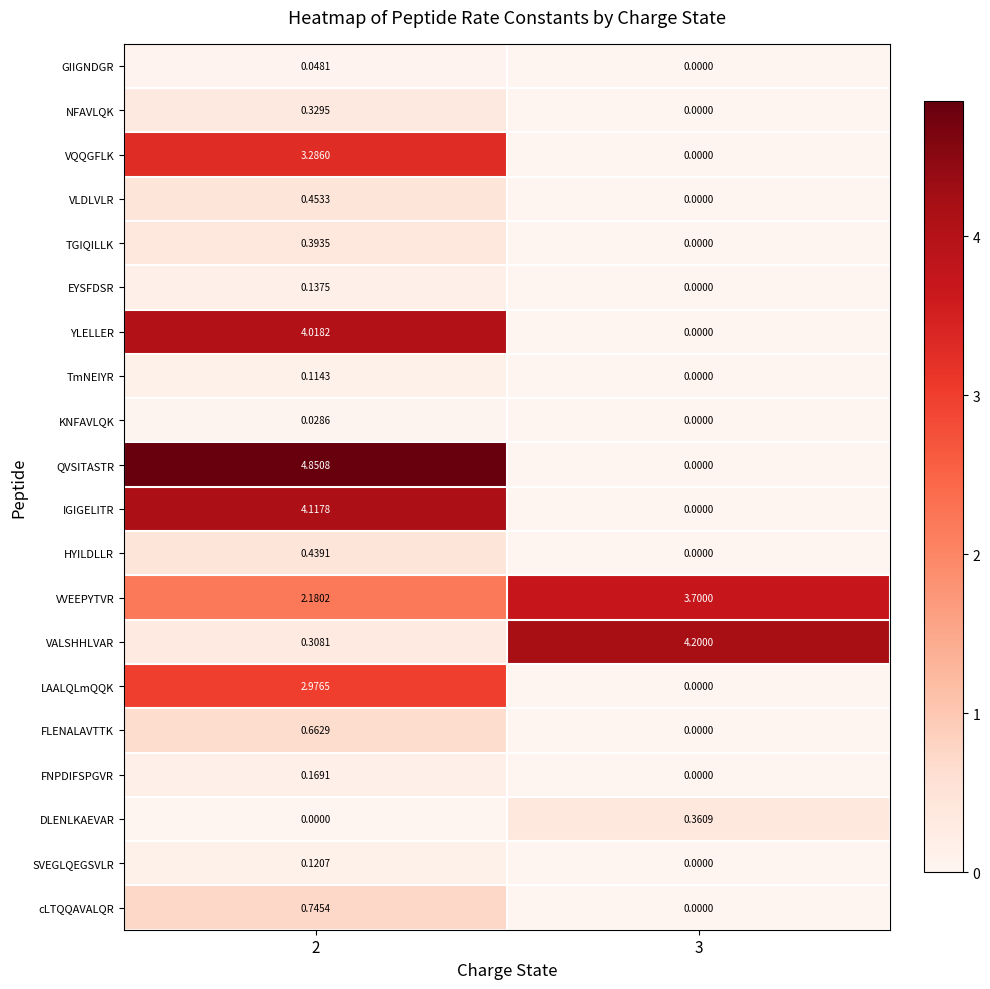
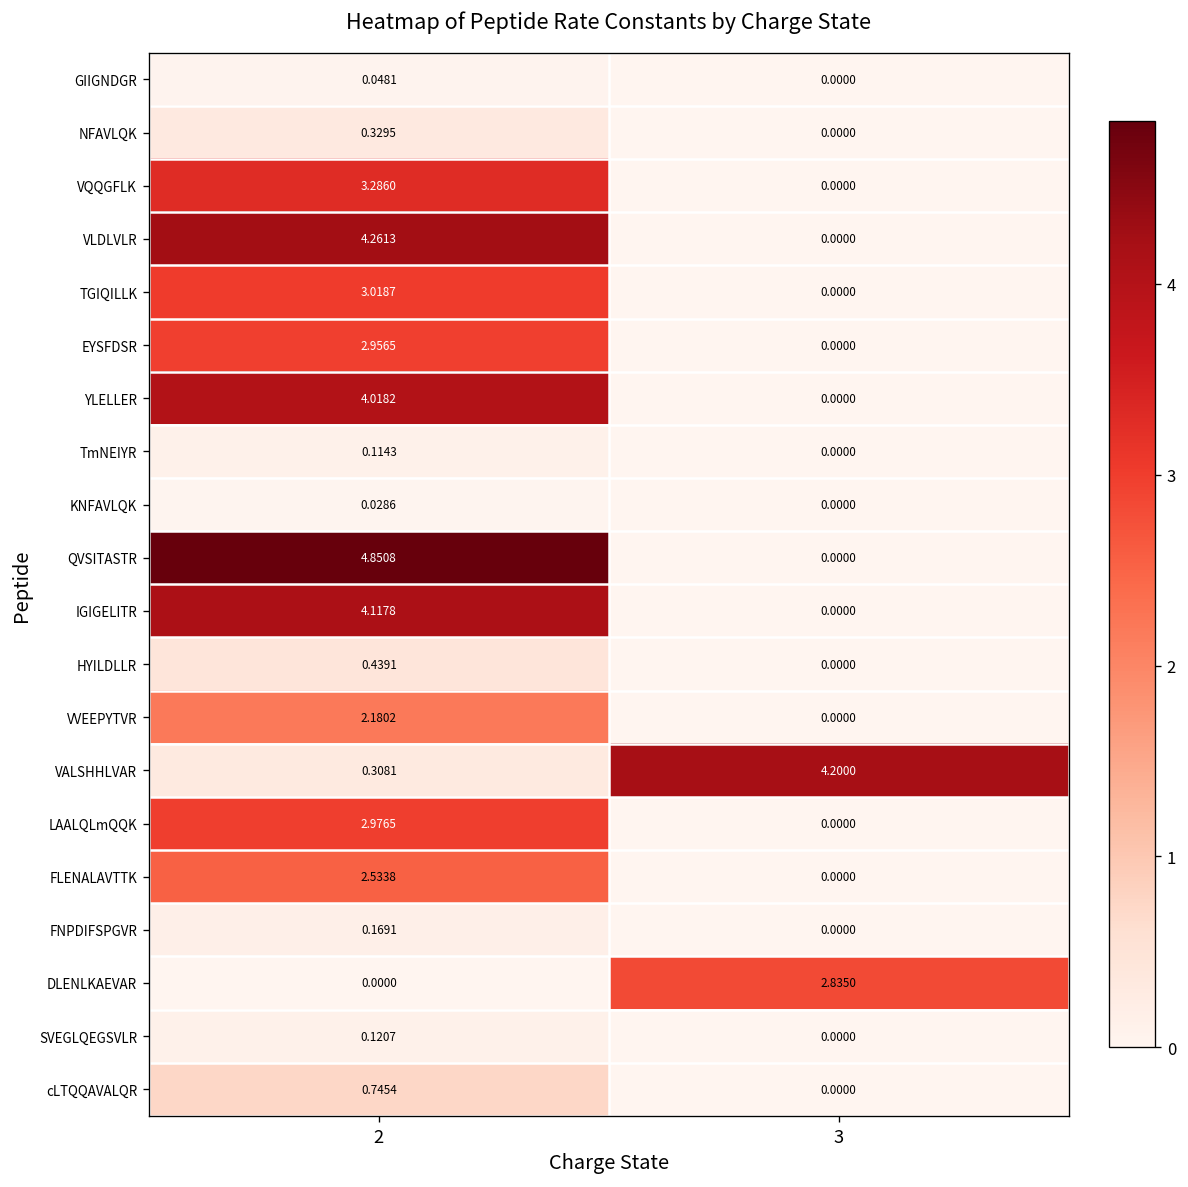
  {
    "GIIGNDGR": {
      "2": 0.0481,
      "3": 0.0000
    },
    "NFAVLQK": {
      "2": 0.3295,
      "3": 0.0000
    },
    "VQQGFLK": {
      "2": 3.2860,
      "3": 0.0000
    },
    "VLDLVLR": {
-     "2": 0.4533,
+     "2": 4.2613,
      "3": 0.0000
    },
    "TGIQILLK": {
-     "2": 0.3935,
+     "2": 3.0187,
      "3": 0.0000
    },
    "EYSFDSR": {
-     "2": 0.1375,
+     "2": 2.9565,
      "3": 0.0000
    },
    "YLELLER": {
      "2": 4.0182,
      "3": 0.0000
    },
    "TmNEIYR": {
      "2": 0.1143,
      "3": 0.0000
    },
    "KNFAVLQK": {
      "2": 0.0286,
      "3": 0.0000
    },
    "QVSITASTR": {
      "2": 4.8508,
      "3": 0.0000
    },
    "IGIGELITR": {
      "2": 4.1178,
      "3": 0.0000
    },
    "HYILDLLR": {
      "2": 0.4391,
      "3": 0.0000
    },
    "VVEEPYTVR": {
      "2": 2.1802,
-     "3": 3.7000
+     "3": 0.0000
    },
    "VALSHHLVAR": {
      "2": 0.3081,
      "3": 4.2000
    },
    "LAALQLmQQK": {
      "2": 2.9765,
      "3": 0.0000
    },
    "FLENALAVTTK": {
-     "2": 0.6629,
+     "2": 2.5338,
      "3": 0.0000
    },
    "FNPDIFSPGVR": {
      "2": 0.1691,
      "3": 0.0000
    },
    "DLENLKAEVAR": {
      "2": 0.0000,
-     "3": 0.3609
+     "3": 2.8350
    },
    "SVEGLQEGSVLR": {
      "2": 0.1207,
      "3": 0.0000
    },
    "cLTQQAVALQR": {
      "2": 0.7454,
      "3": 0.0000
    }
  }
